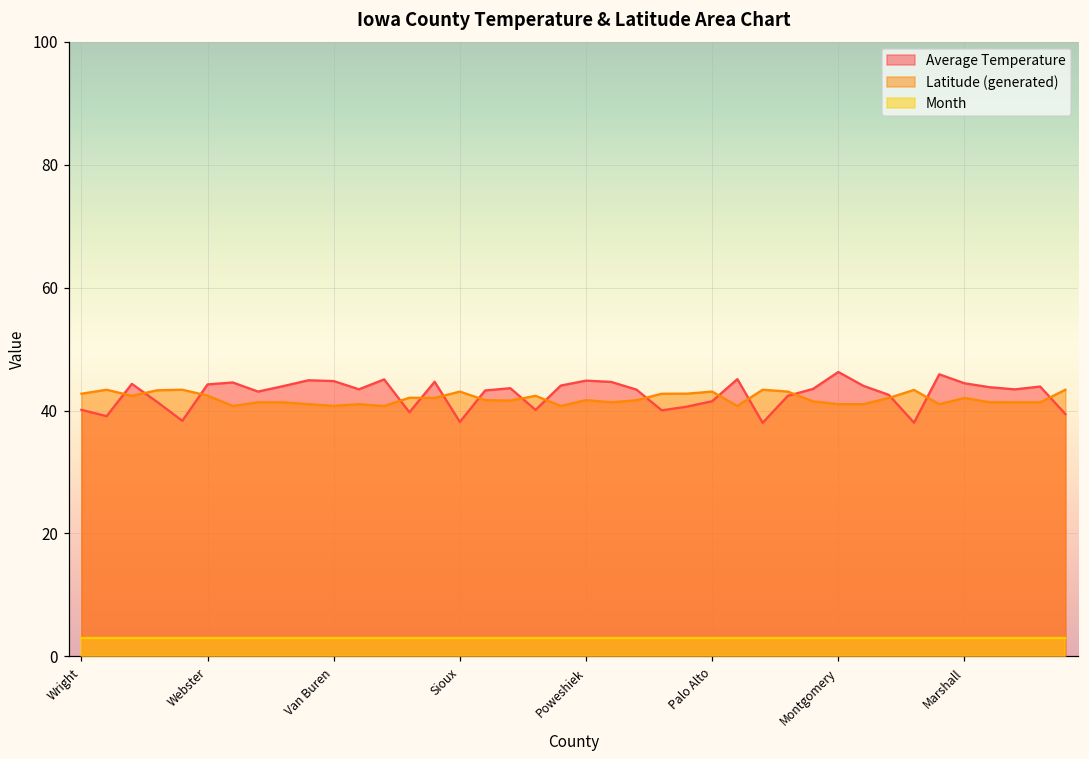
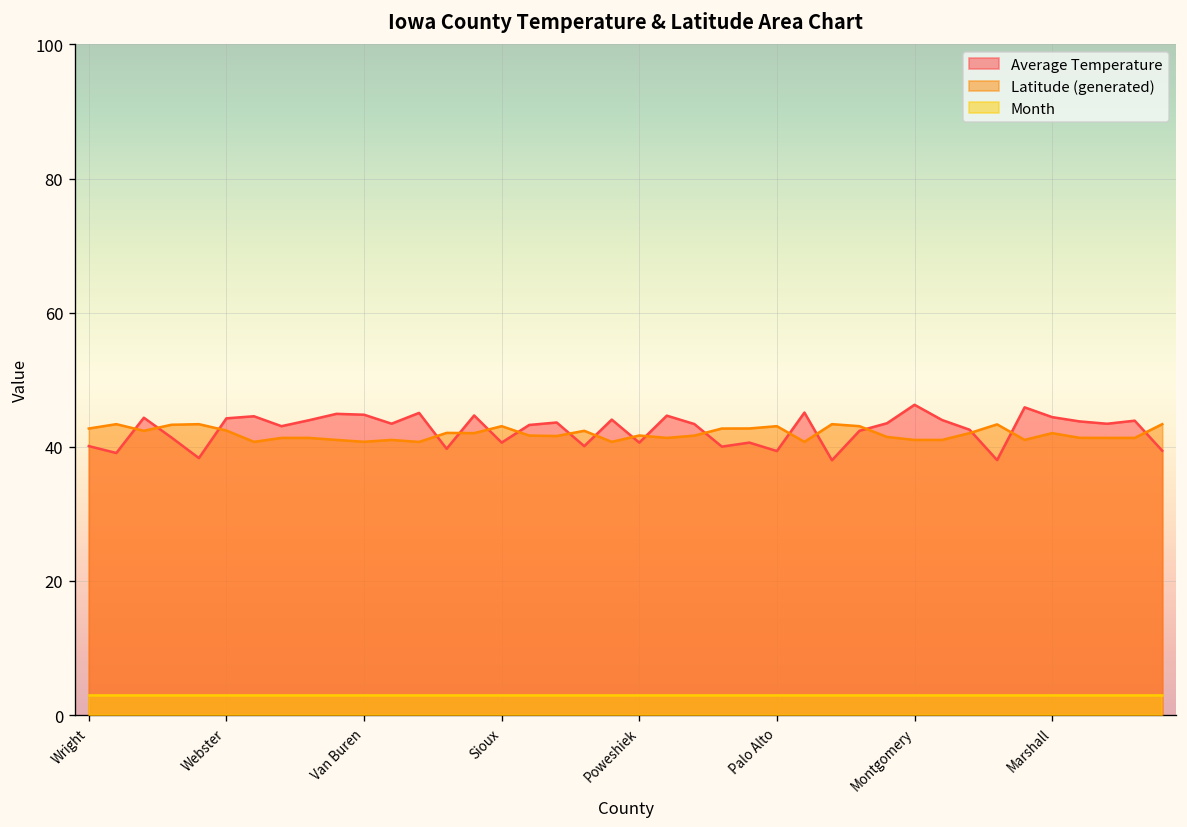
  {
    "Average Temperature": {
      "Wright": 40,
      "Webster": 44,
      "Van Buren": 45,
-     "Sioux": 38,
-     "Poweshiek": 45,
-     "Palo Alto": 42,
+     "Sioux": 41,
+     "Poweshiek": 41,
+     "Palo Alto": 39,
      "Montgomery": 46,
      "Marshall": 44
    }
  }
